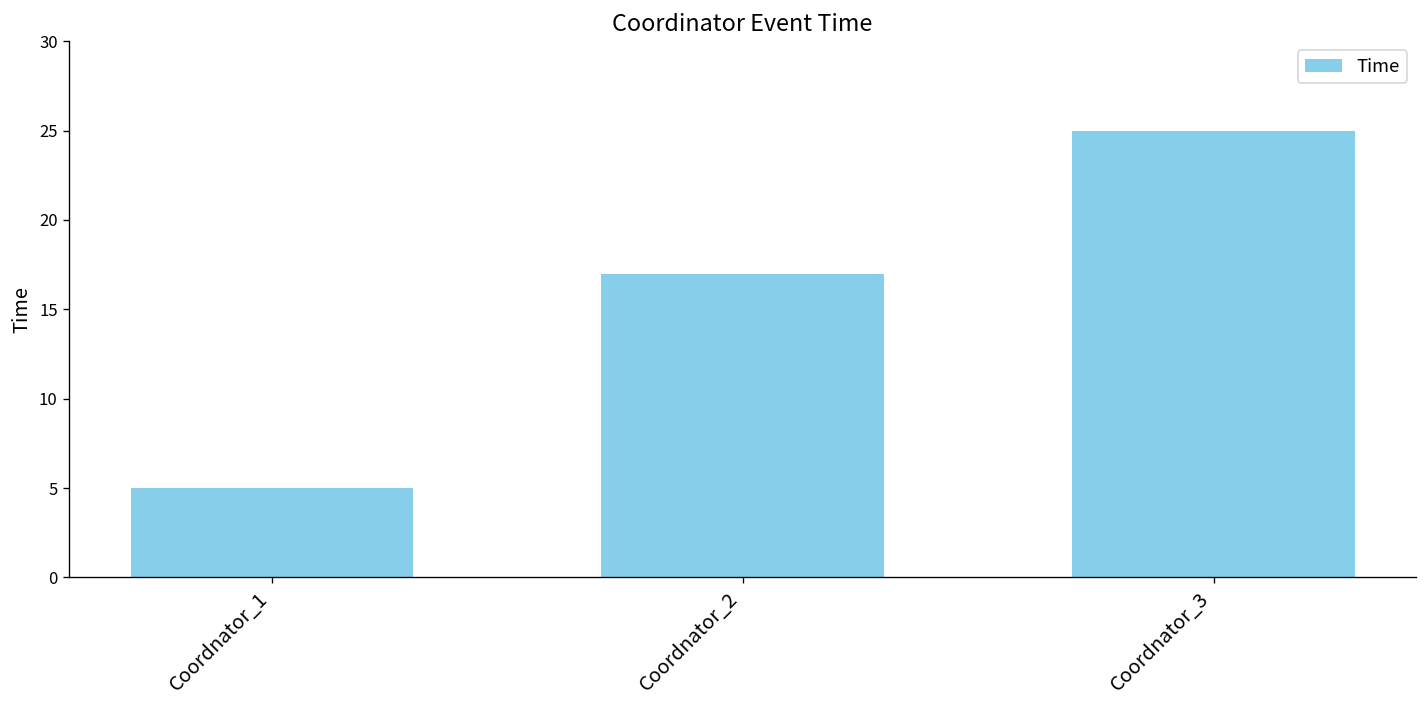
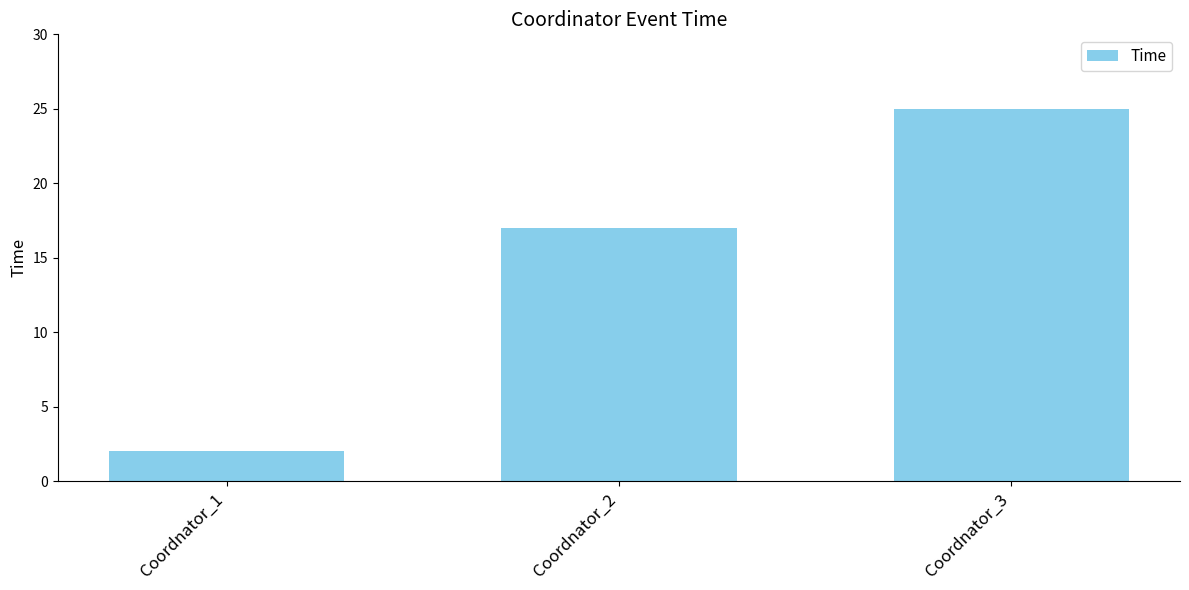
  {
-   "Coordnator_1": 5,
+   "Coordnator_1": 2,
    "Coordnator_2": 17,
    "Coordnator_3": 25
  }
